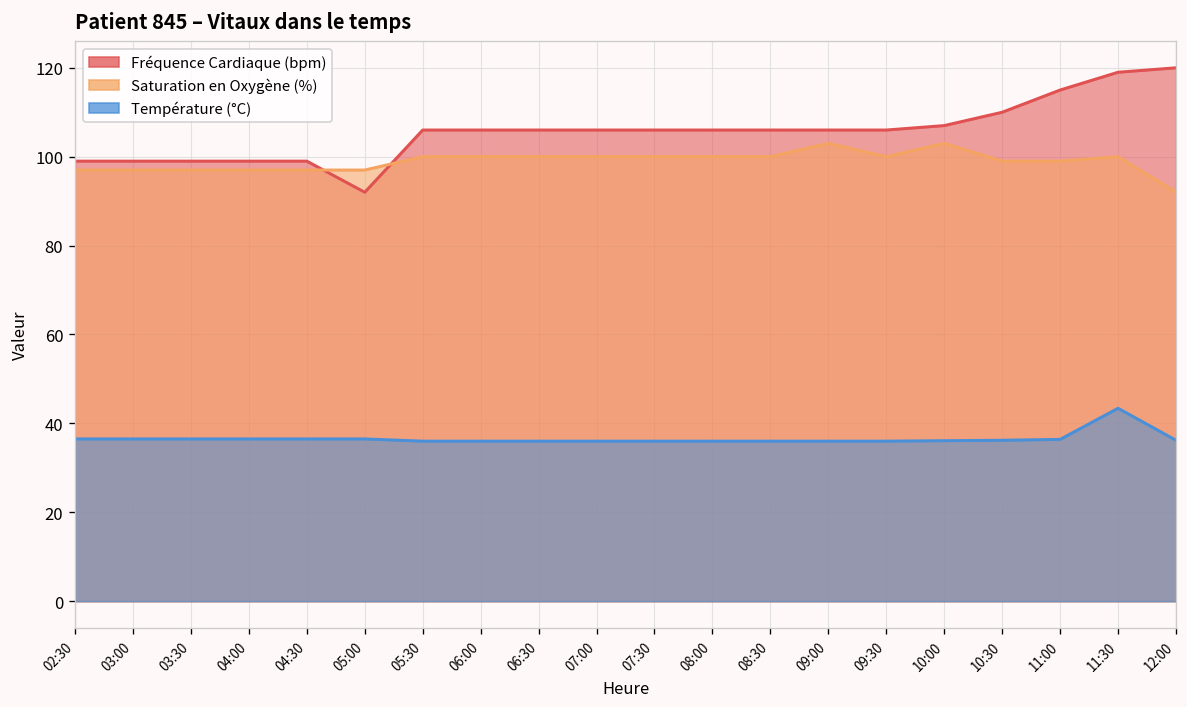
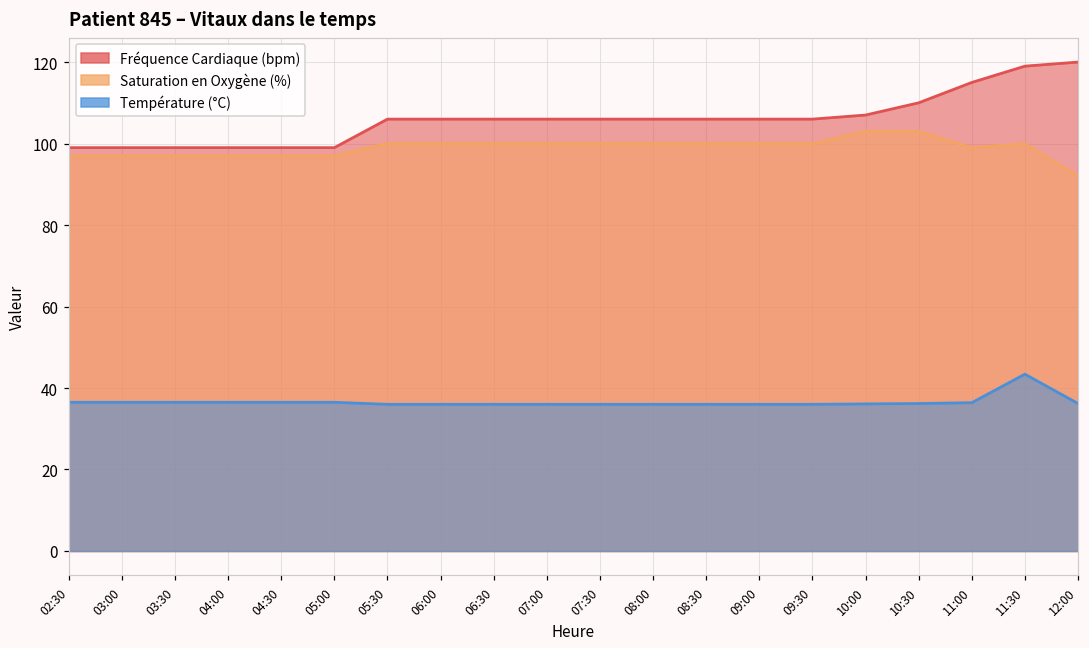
  {
    "Fréquence Cardiaque (bpm)": {
      "02:30": 99,
      "03:00": 99,
      "03:30": 99,
      "04:00": 99,
      "04:30": 99,
-     "05:00": 92,
+     "05:00": 99,
      "05:30": 106,
      "06:00": 106,
      "06:30": 106,
      "07:00": 106,
      "07:30": 106,
      "08:00": 106,
      "08:30": 106,
      "09:00": 106,
      "09:30": 106,
      "10:00": 107,
      "10:30": 110,
      "11:00": 115,
      "11:30": 119,
      "12:00": 120
    },
    "Saturation en Oxygène (%)": {
      "02:30": 97,
      "03:00": 97,
      "03:30": 97,
      "04:00": 97,
      "04:30": 97,
      "05:00": 97,
      "05:30": 100,
      "06:00": 100,
      "06:30": 100,
      "07:00": 100,
      "07:30": 100,
      "08:00": 100,
      "08:30": 100,
-     "09:00": 103,
+     "09:00": 100,
      "09:30": 100,
      "10:00": 103,
-     "10:30": 99,
+     "10:30": 103,
      "11:00": 99,
      "11:30": 100,
      "12:00": 92
    },
    "Température (°C)": {
      "02:30": 37,
      "03:00": 37,
      "03:30": 37,
      "04:00": 37,
      "04:30": 37,
      "05:00": 37,
      "05:30": 36,
      "06:00": 36,
      "06:30": 36,
      "07:00": 36,
      "07:30": 36,
      "08:00": 36,
      "08:30": 36,
      "09:00": 36,
      "09:30": 36,
      "10:00": 36,
      "10:30": 36,
      "11:00": 36,
      "11:30": 43,
      "12:00": 36
    }
  }
